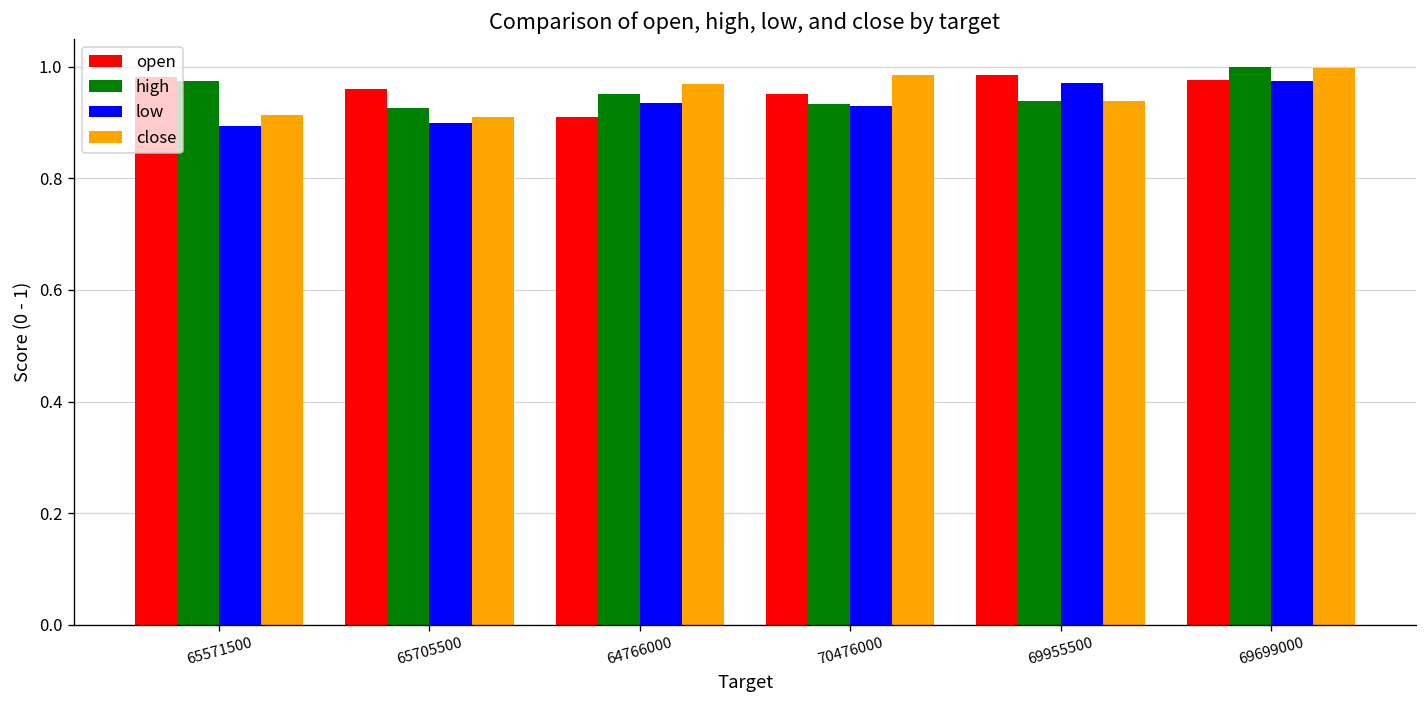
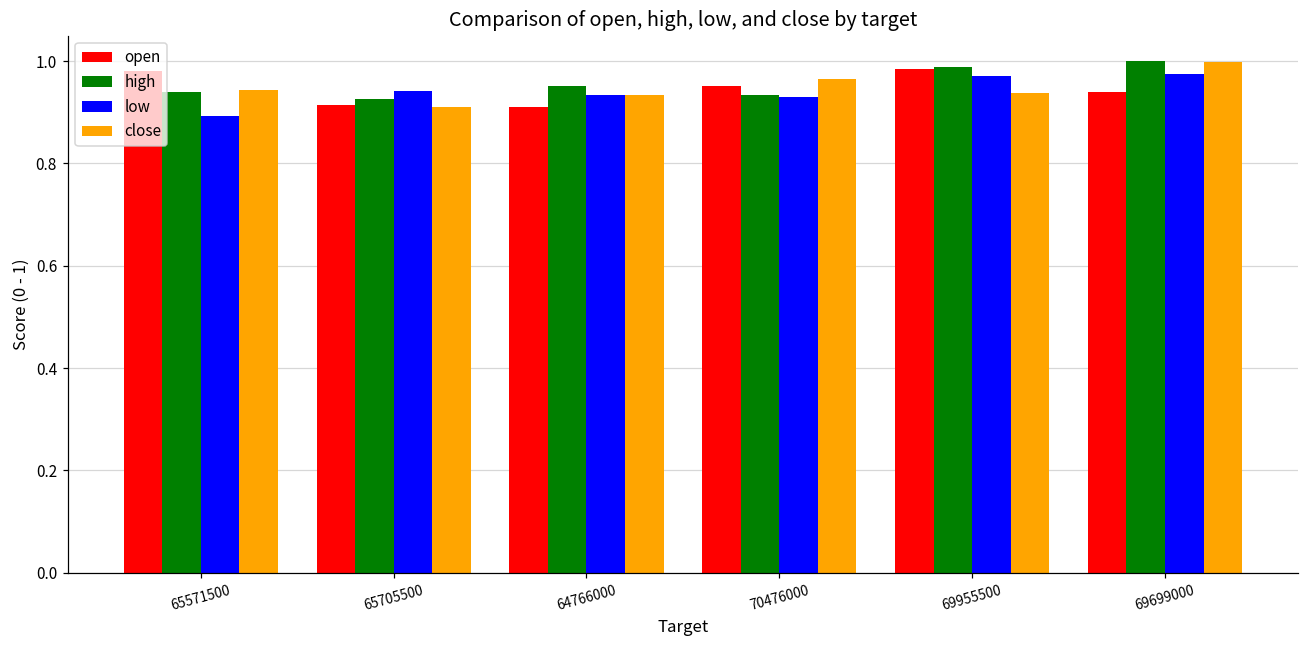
  {
    "open": {
-     "65705500": 0.96,
+     "65705500": 0.91,
      "64766000": 0.91,
      "70476000": 0.95,
      "69955500": 0.98,
-     "69699000": 0.98
+     "69699000": 0.94
    },
    "high": {
-     "65571500": 0.97,
+     "65571500": 0.94,
      "65705500": 0.93,
      "64766000": 0.95,
      "70476000": 0.93,
-     "69955500": 0.94,
+     "69955500": 0.99,
      "69699000": 1.00
    },
    "low": {
      "65571500": 0.89,
-     "65705500": 0.90,
+     "65705500": 0.94,
      "64766000": 0.93,
      "70476000": 0.93,
      "69955500": 0.97,
      "69699000": 0.97
    },
    "close": {
-     "65571500": 0.91,
+     "65571500": 0.94,
      "65705500": 0.91,
-     "64766000": 0.97,
-     "70476000": 0.98,
+     "64766000": 0.93,
+     "70476000": 0.97,
      "69955500": 0.94,
      "69699000": 1.00
    }
  }
